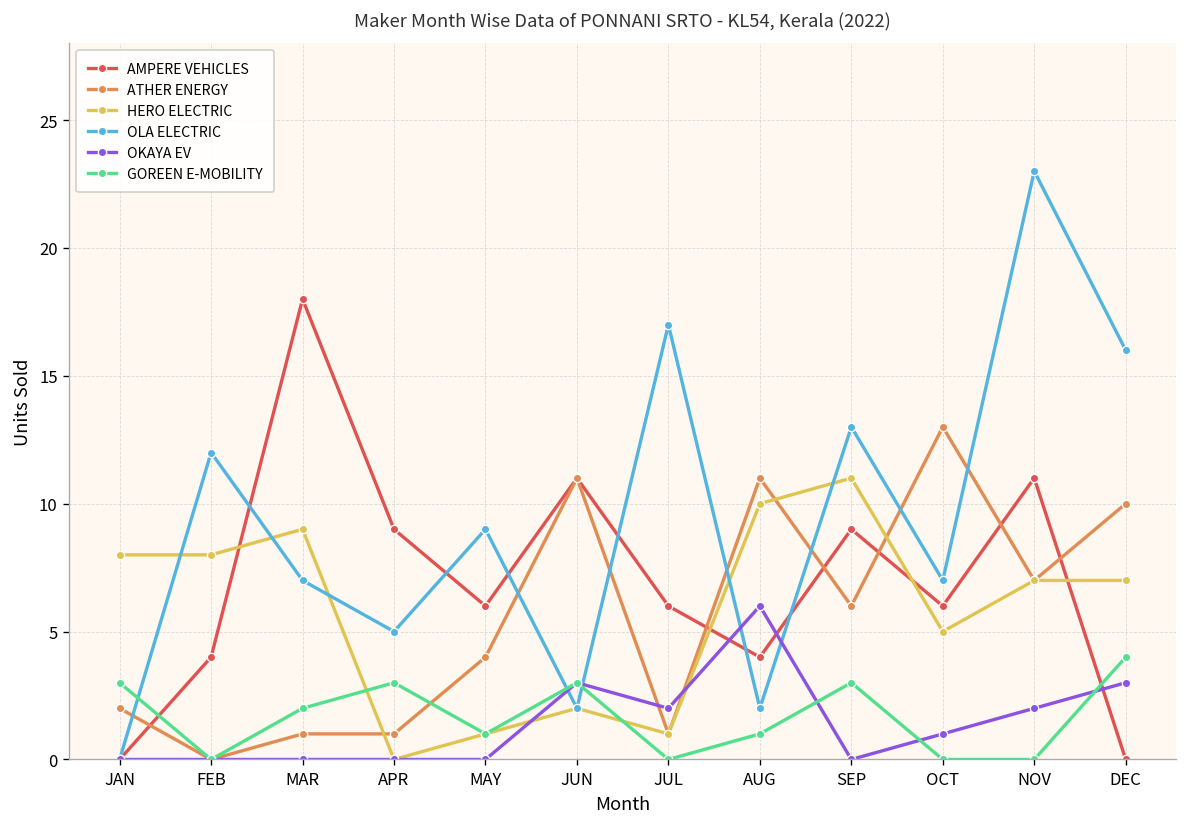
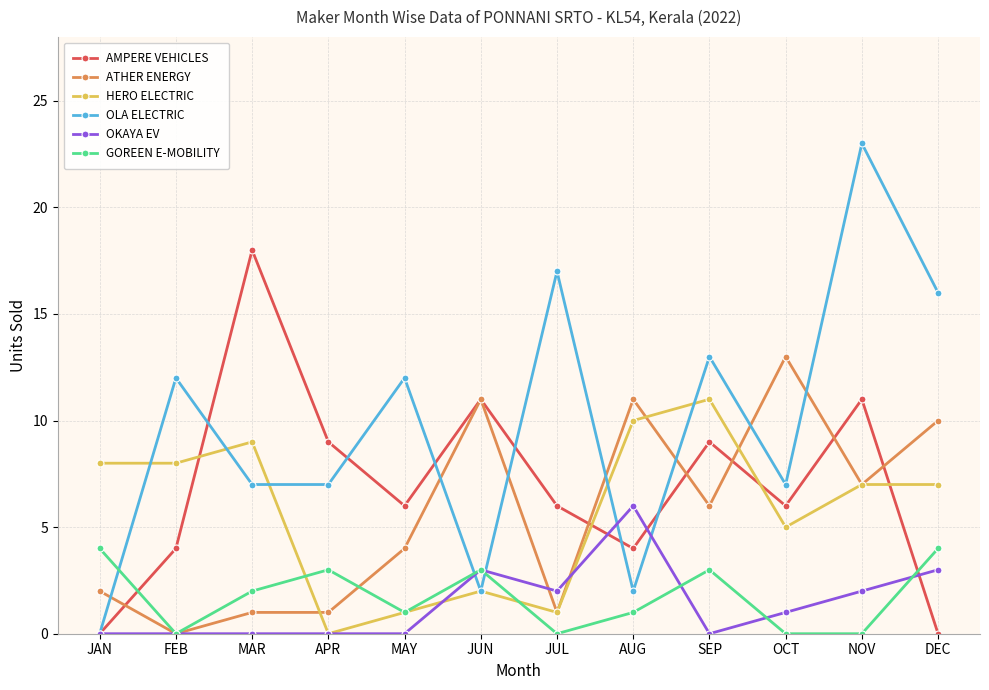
  {
    "OLA ELECTRIC": {
      "FEB": 12,
      "MAR": 7,
-     "APR": 5,
-     "MAY": 9,
+     "APR": 7,
+     "MAY": 12,
      "JUL": 17,
      "AUG": 2,
      "SEP": 13,
      "OCT": 7,
      "NOV": 23,
      "DEC": 16
    },
    "OKAYA EV": {
      "MAR": 0,
      "MAY": 0,
      "JUL": 2,
      "AUG": 6,
      "SEP": 0,
      "OCT": 1,
      "NOV": 2,
      "DEC": 3
    },
    "GOREEN E-MOBILITY": {
-     "JAN": 3,
+     "JAN": 4,
      "MAR": 2,
      "APR": 3,
      "JUL": 0,
      "AUG": 1,
      "SEP": 3,
      "OCT": 0,
      "NOV": 0,
      "DEC": 4
    }
  }
